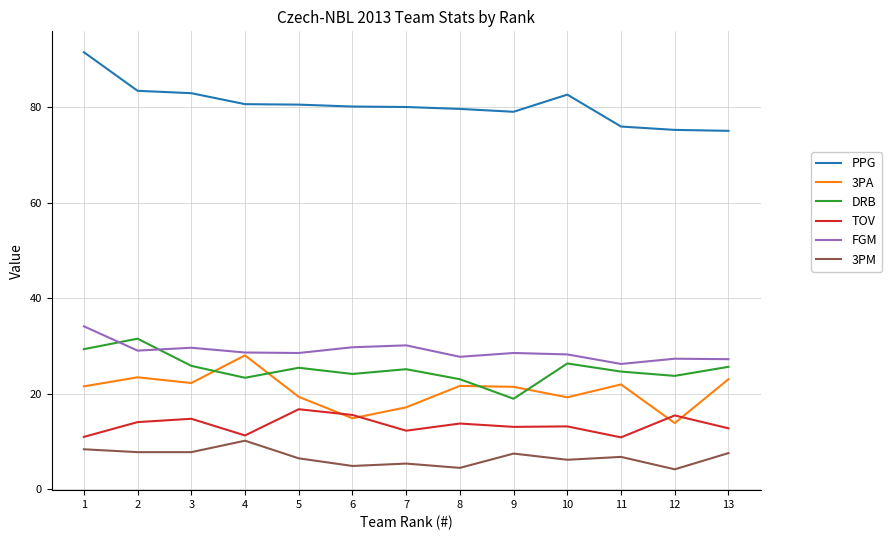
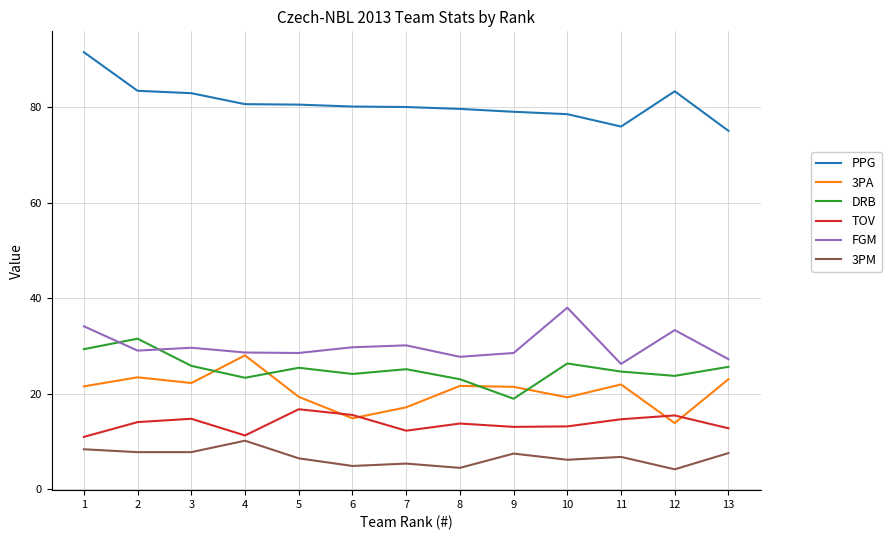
  {
    "PPG": {
      "1": 92,
      "2": 84,
      "3": 83,
      "4": 81,
      "5": 81,
      "6": 80,
      "7": 80,
      "8": 80,
      "9": 79,
-     "10": 83,
+     "10": 79,
      "11": 76,
-     "12": 75,
+     "12": 83,
      "13": 75
    },
    "3PA": {
      "1": 22,
      "2": 23,
      "3": 22,
      "4": 28,
      "5": 19,
      "6": 15,
      "7": 17,
      "8": 22,
      "9": 21,
      "10": 19,
      "11": 22,
      "12": 14,
      "13": 23
    },
    "DRB": {
      "1": 29,
      "2": 32,
      "3": 26,
      "4": 23,
      "5": 25,
      "6": 24,
      "7": 25,
      "8": 23,
      "9": 19,
      "10": 26,
      "11": 25,
      "12": 24,
      "13": 26
    },
    "TOV": {
      "1": 11,
      "2": 14,
      "3": 15,
      "4": 11,
      "5": 17,
      "6": 16,
      "7": 12,
      "8": 14,
      "9": 13,
      "10": 13,
-     "11": 11,
+     "11": 15,
      "12": 15,
      "13": 13
    },
    "FGM": {
      "1": 34,
      "2": 29,
      "3": 30,
      "4": 29,
      "5": 29,
      "6": 30,
      "7": 30,
      "8": 28,
      "9": 29,
-     "10": 28,
+     "10": 38,
      "11": 26,
-     "12": 27,
+     "12": 33,
      "13": 27
    },
    "3PM": {
      "1": 8,
      "2": 8,
      "3": 8,
      "4": 10,
      "5": 6,
      "6": 5,
      "7": 5,
      "8": 4,
      "9": 7,
      "10": 6,
      "11": 7,
      "12": 4,
      "13": 8
    }
  }
